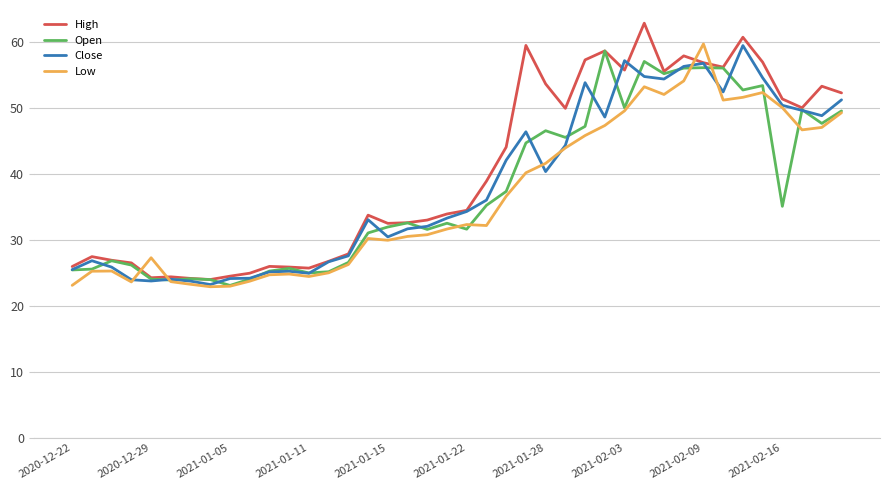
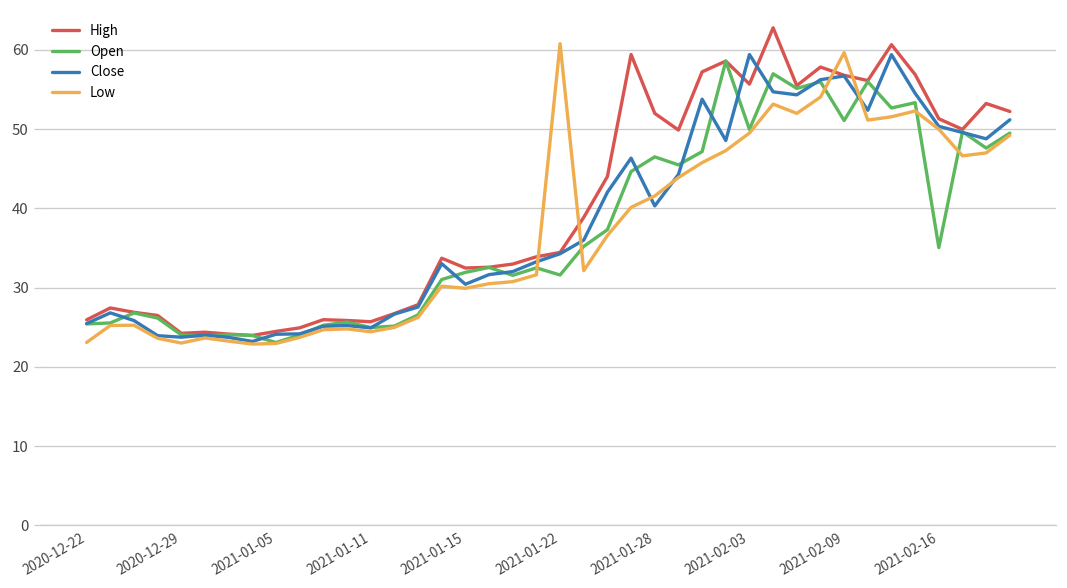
  {
    "High": {
      "2020-12-22": 26,
      "2021-01-11": 26,
      "2021-01-15": 32,
-     "2021-01-28": 54,
+     "2021-01-28": 52,
      "2021-02-03": 56,
      "2021-02-16": 51
    },
    "Open": {
      "2021-01-15": 32,
      "2021-01-22": 32,
      "2021-01-28": 47,
      "2021-02-03": 50,
-     "2021-02-09": 56,
+     "2021-02-09": 51,
      "2021-02-16": 35
    },
    "Close": {
      "2021-01-15": 30,
      "2021-01-28": 40,
-     "2021-02-03": 57
+     "2021-02-03": 59
    },
    "Low": {
      "2020-12-22": 23,
-     "2020-12-29": 27,
+     "2020-12-29": 23,
      "2021-01-11": 24,
      "2021-01-15": 30,
-     "2021-01-22": 32,
+     "2021-01-22": 61,
      "2021-01-28": 42,
      "2021-02-03": 50,
      "2021-02-09": 60
    }
  }
